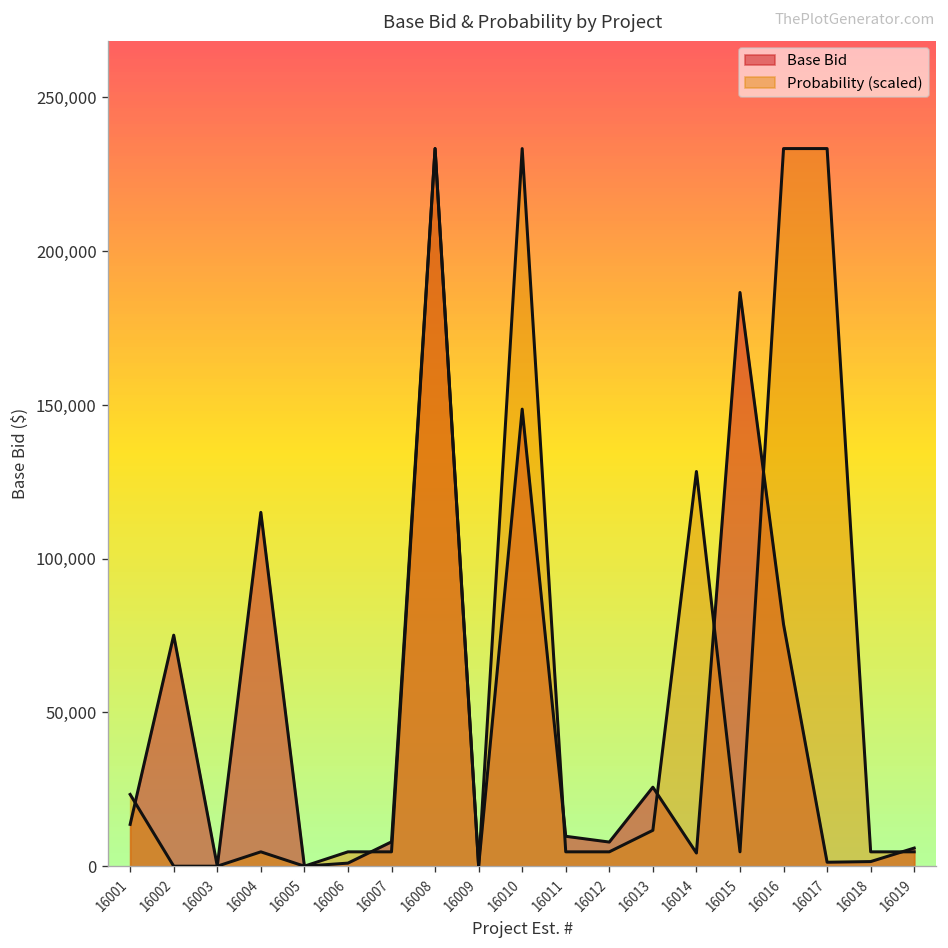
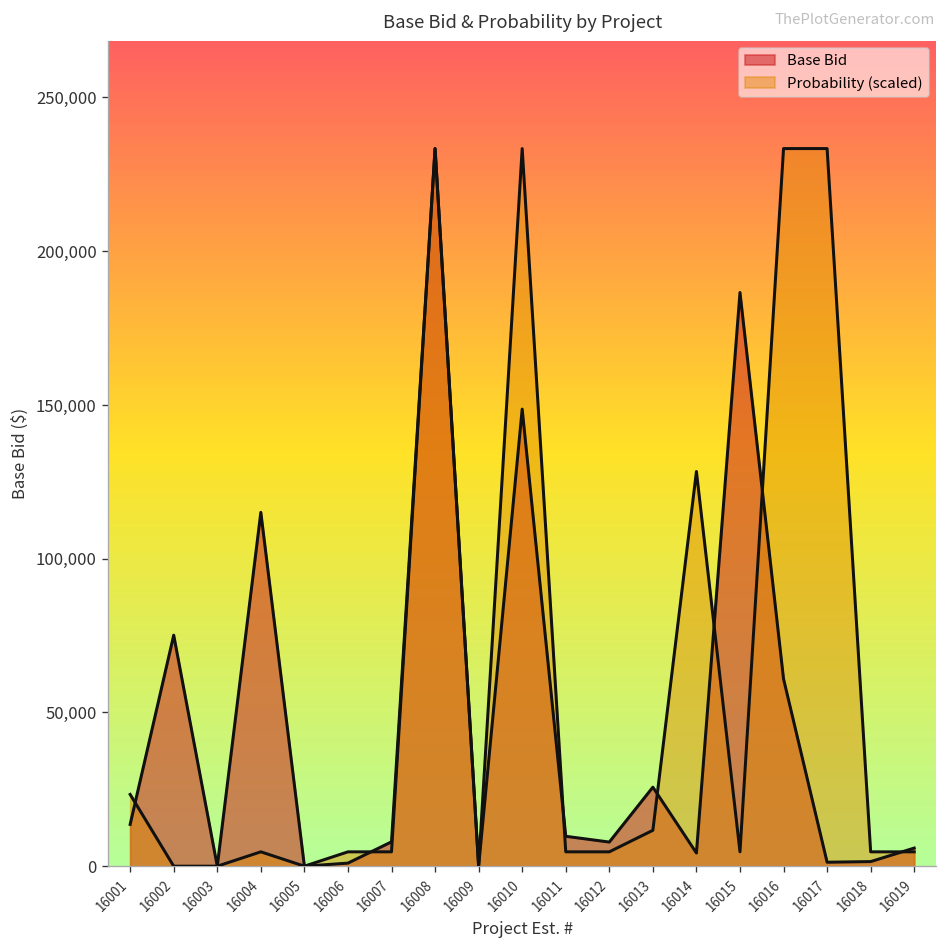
  {
    "Base Bid": {
      "16001": "14,000",
      "16002": "75,000",
      "16004": "115,000",
      "16006": "1,000",
      "16007": "8,000",
      "16010": "149,000",
      "16011": "10,000",
      "16012": "8,000",
      "16013": "26,000",
      "16014": "4,000",
      "16015": "187,000",
-     "16016": "79,000",
+     "16016": "61,000",
      "16017": "1,000",
      "16018": "1,000",
      "16019": "6,000"
    },
    "Probability (scaled)": {
      "16001": "23,000",
      "16002": "0",
      "16004": "5,000",
      "16006": "5,000",
      "16007": "5,000",
      "16010": "233,000",
      "16011": "5,000",
      "16012": "5,000",
      "16013": "12,000",
      "16014": "128,000",
      "16015": "5,000",
      "16016": "233,000",
      "16017": "233,000",
      "16018": "5,000",
      "16019": "5,000"
    }
  }
